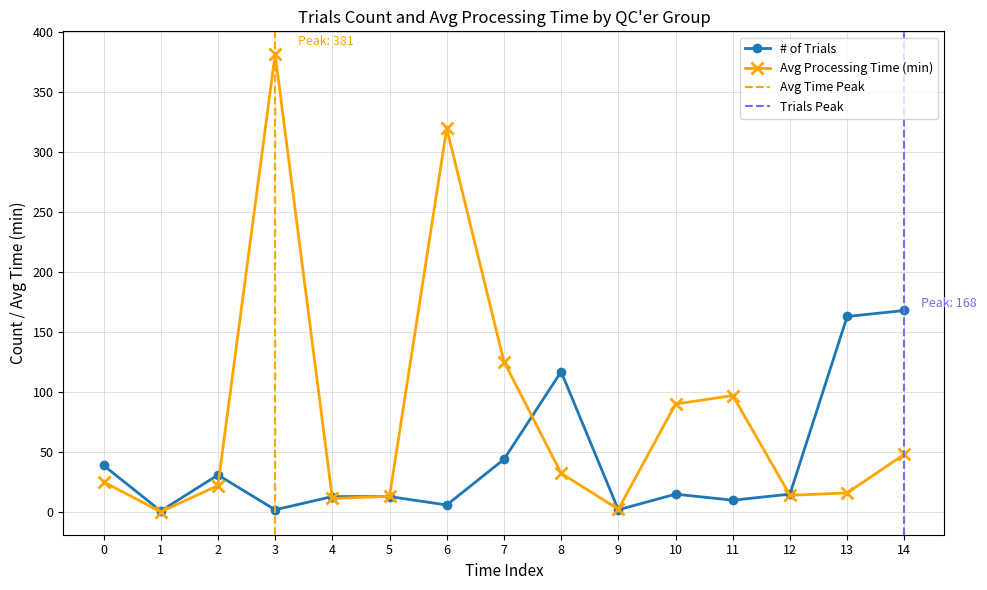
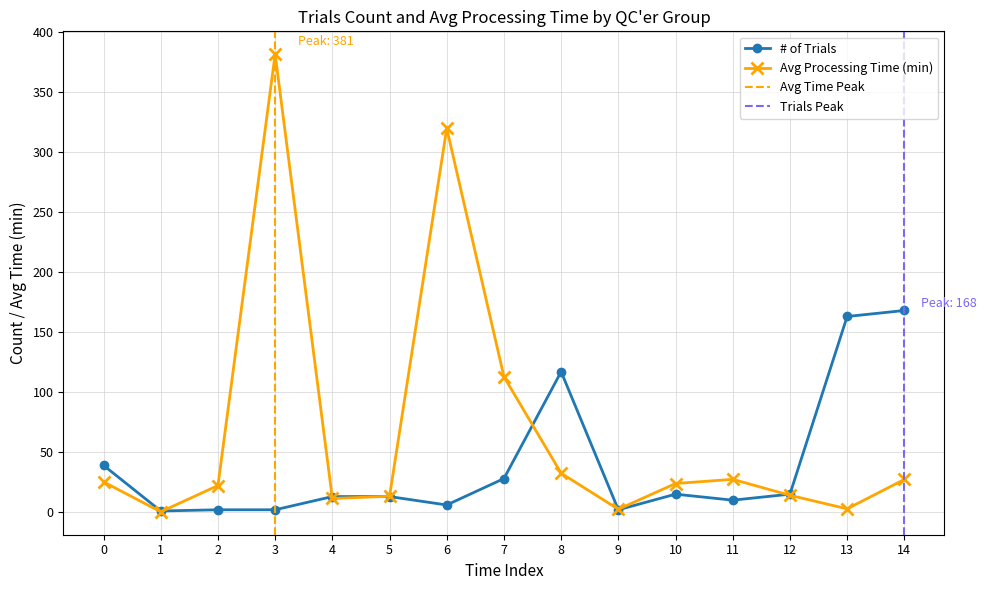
  {
    "# of Trials": {
      "0": 39,
-     "2": 31,
+     "2": 2,
      "3": 2,
      "6": 6,
-     "7": 44,
+     "7": 28,
      "8": 117,
      "10": 15,
      "11": 10,
      "13": 163
    },
    "Avg Processing Time (min)": {
      "0": 25,
      "2": 22,
      "6": 320,
-     "7": 126,
+     "7": 113,
      "8": 32,
-     "10": 90,
-     "11": 97,
-     "13": 16,
-     "14": 48
+     "10": 24,
+     "11": 27,
+     "13": 3,
+     "14": 27
    }
  }
